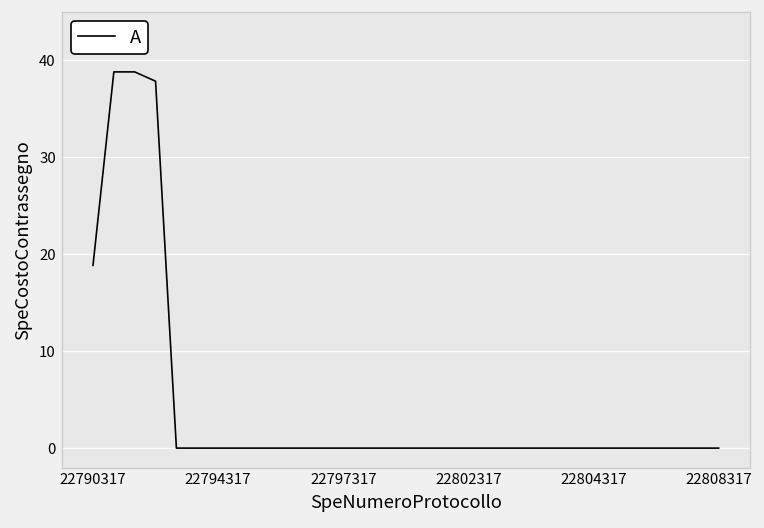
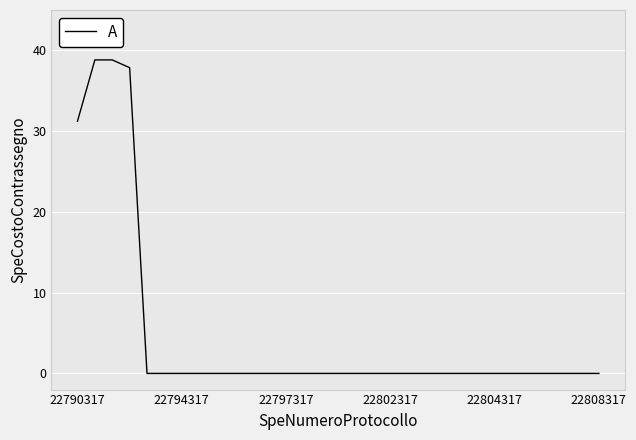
  {
-   "22790317": 19,
+   "22790317": 31,
    "22794317": 0,
    "22797317": 0,
    "22802317": 0,
    "22804317": 0,
    "22808317": 0
  }
